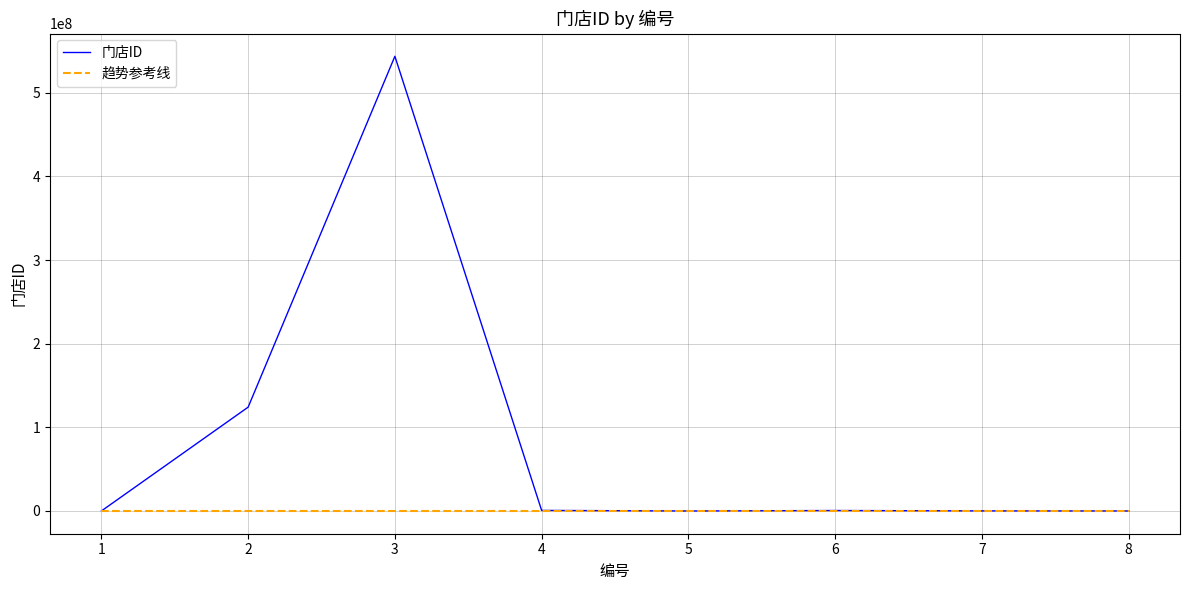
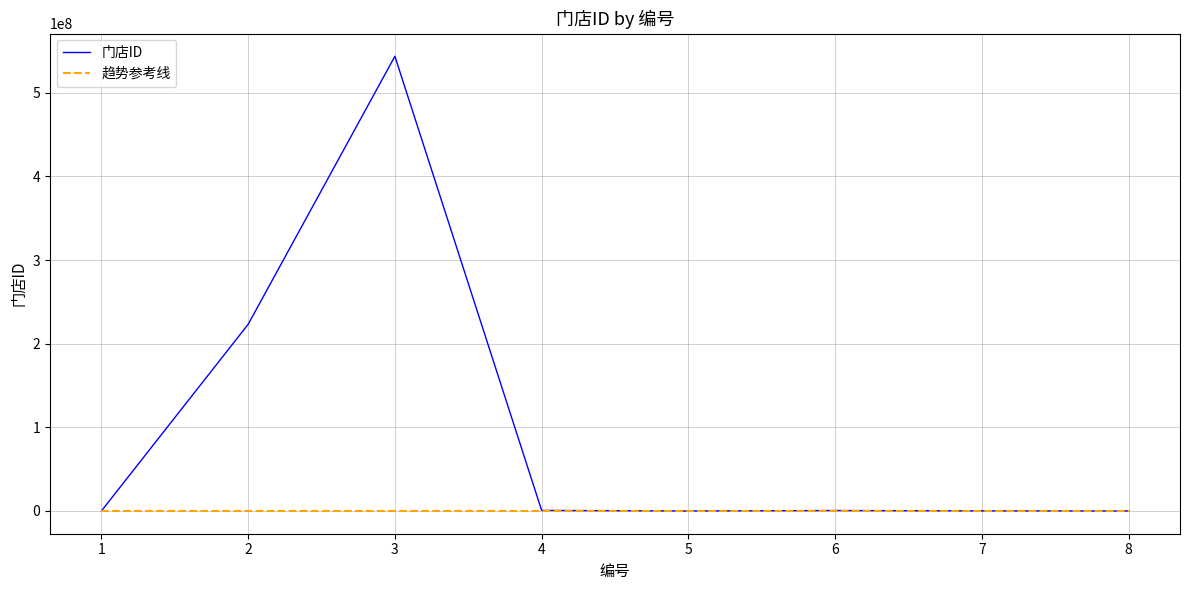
  {
    "门店ID": {
-     "2": 120000000,
+     "2": 220000000,
      "3": 540000000
    },
    "趋势参考线": {
      "2": 0,
      "3": 0
    }
  }
